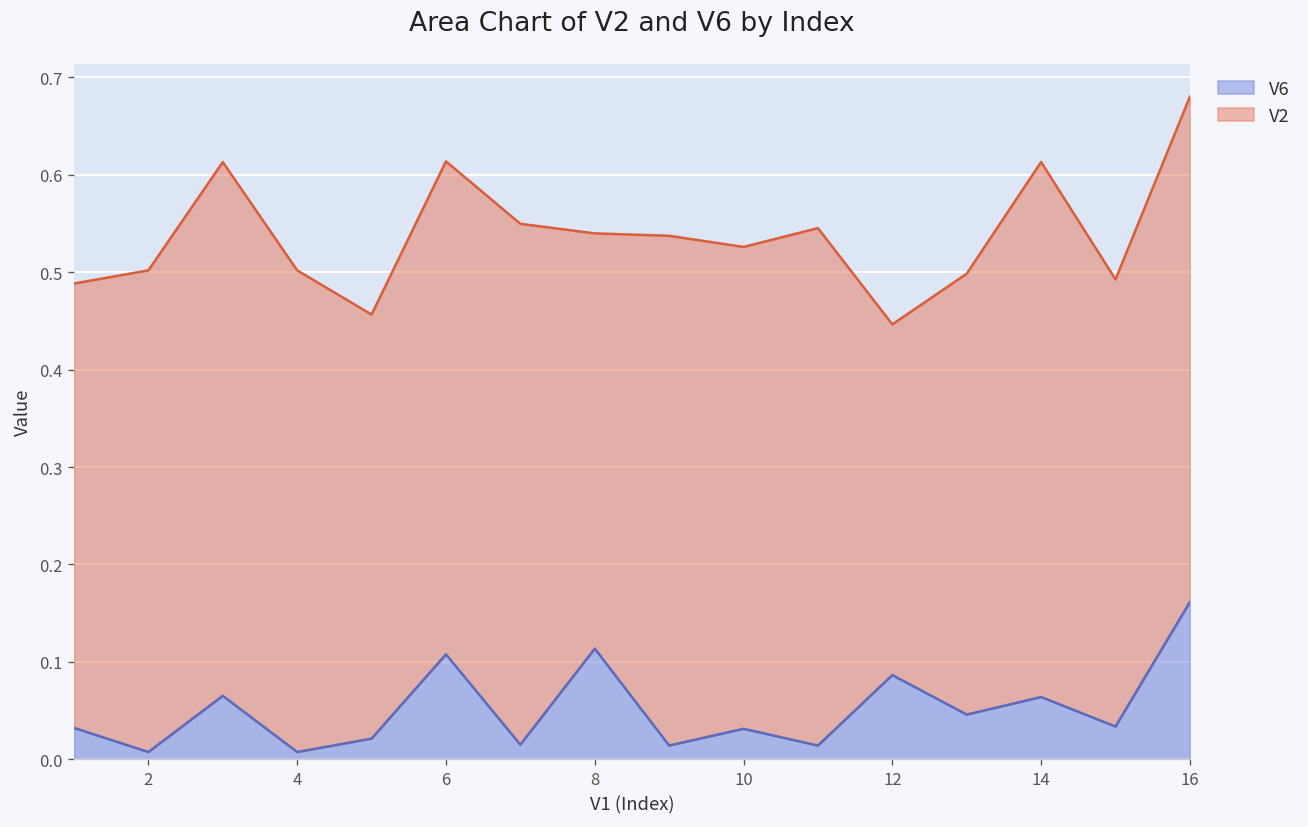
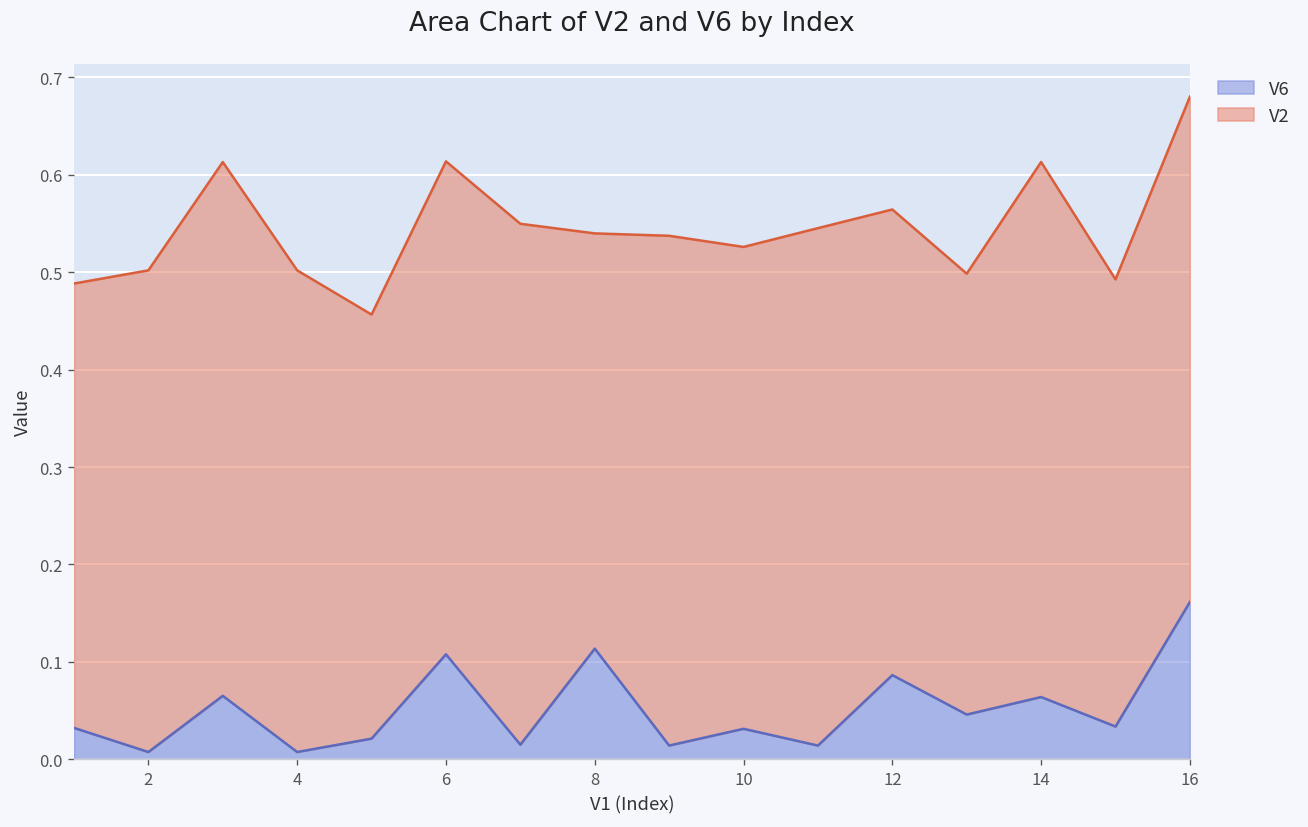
  {
    "V6": {
      "2": 0.01,
      "4": 0.01,
      "6": 0.11,
      "8": 0.11,
      "10": 0.03,
      "12": 0.09,
      "14": 0.06,
      "16": 0.16
    },
    "V2": {
      "2": 0.49,
      "4": 0.49,
      "6": 0.51,
      "8": 0.43,
      "10": 0.49,
-     "12": 0.36,
+     "12": 0.48,
      "14": 0.55,
      "16": 0.52
    }
  }
